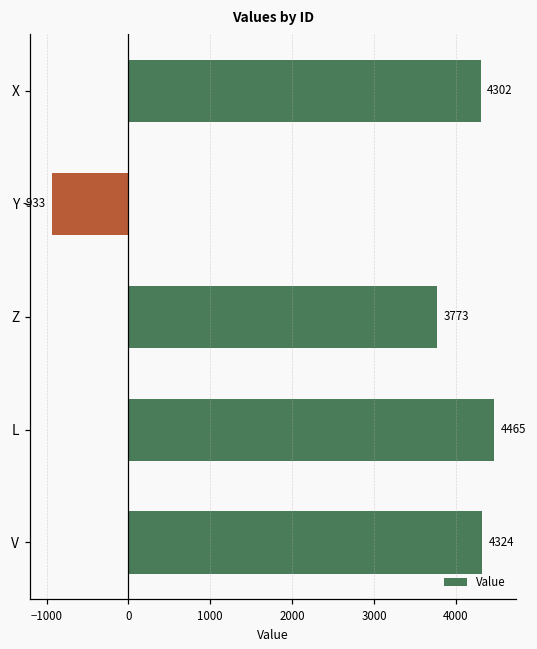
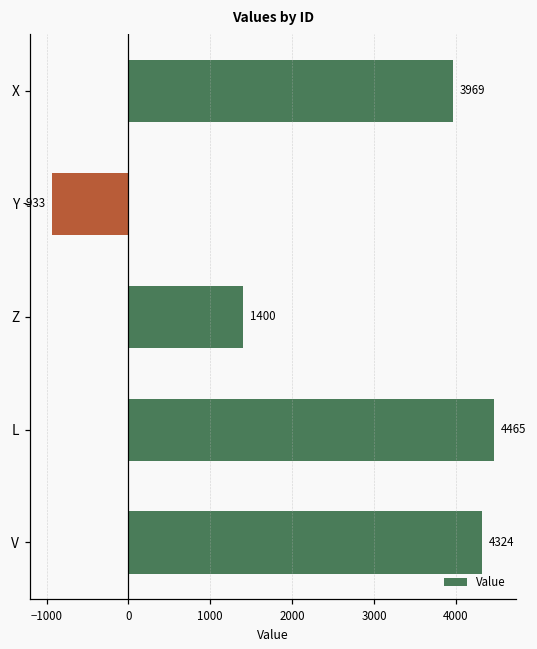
  {
-   "X": 4302,
+   "X": 3969,
    "Y": -933,
-   "Z": 3773,
+   "Z": 1400,
    "L": 4465,
    "V": 4324
  }
